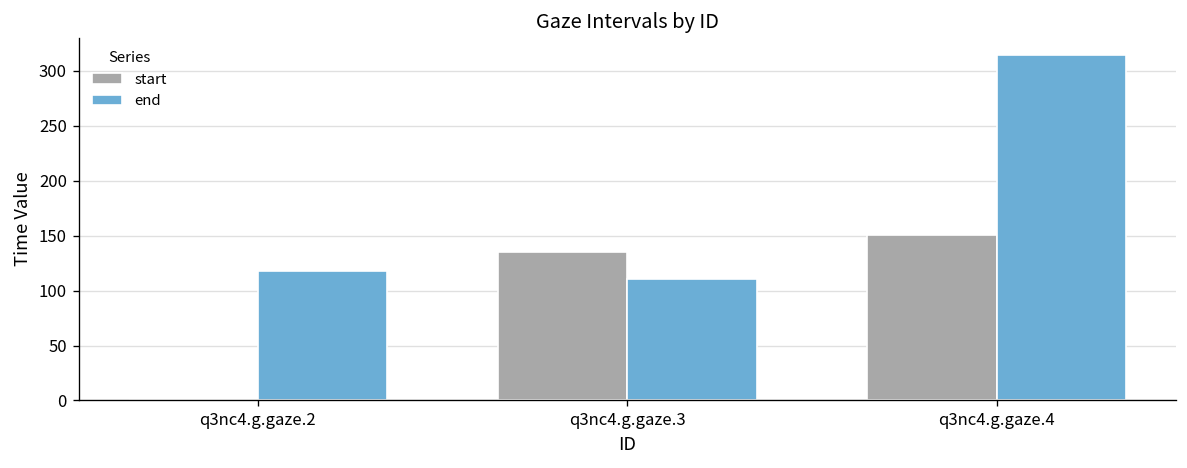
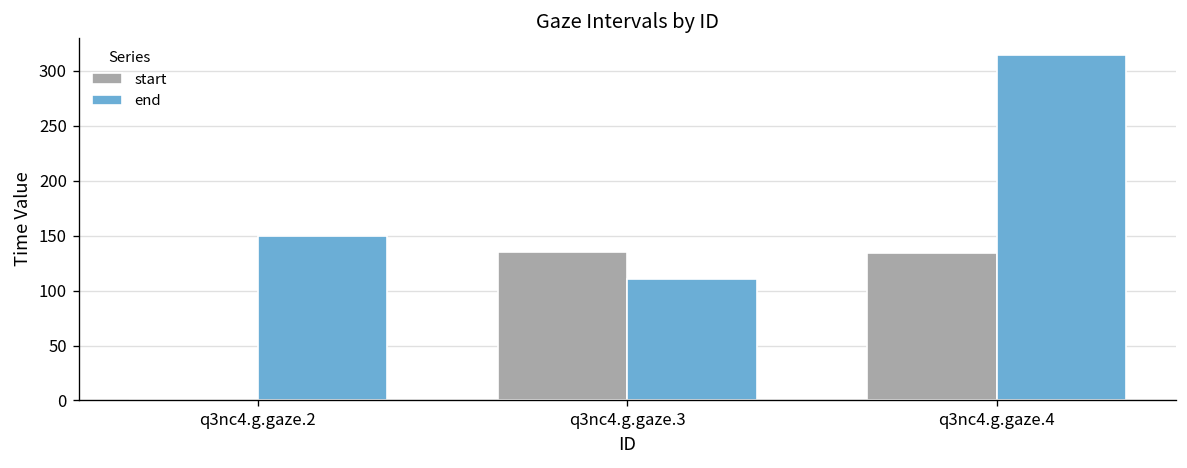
  {
    "start": {
      "q3nc4.g.gaze.2": 0,
      "q3nc4.g.gaze.3": 140,
-     "q3nc4.g.gaze.4": 150
+     "q3nc4.g.gaze.4": 130
    },
    "end": {
-     "q3nc4.g.gaze.2": 120,
+     "q3nc4.g.gaze.2": 150,
      "q3nc4.g.gaze.3": 110,
      "q3nc4.g.gaze.4": 310
    }
  }
